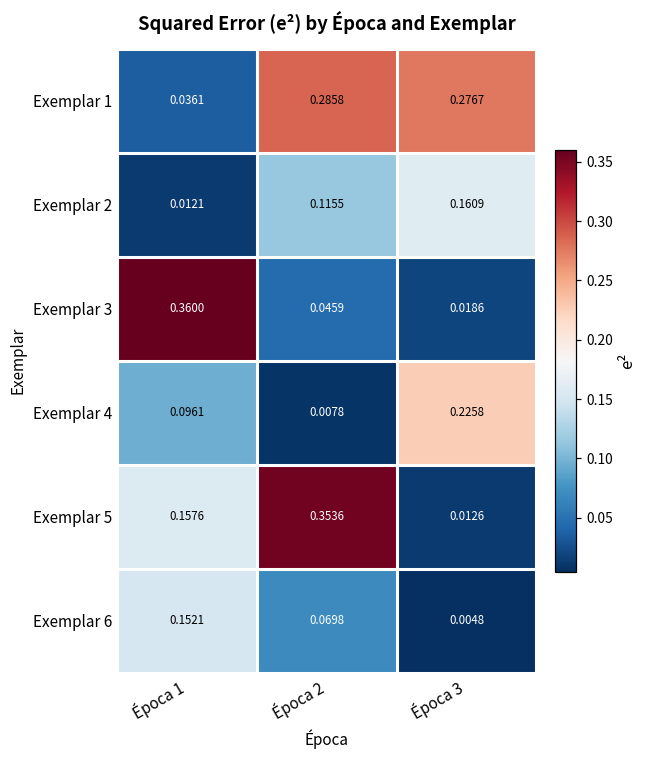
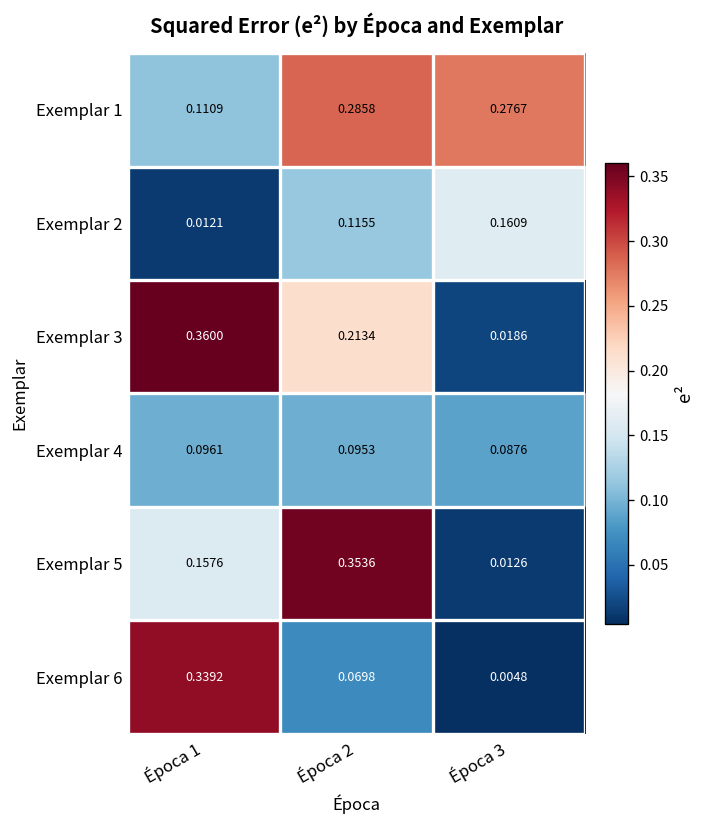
  {
    "Exemplar 1": {
-     "Época 1": 0.0361,
+     "Época 1": 0.1109,
      "Época 2": 0.2858,
      "Época 3": 0.2767
    },
    "Exemplar 2": {
      "Época 1": 0.0121,
      "Época 2": 0.1155,
      "Época 3": 0.1609
    },
    "Exemplar 3": {
      "Época 1": 0.3600,
-     "Época 2": 0.0459,
+     "Época 2": 0.2134,
      "Época 3": 0.0186
    },
    "Exemplar 4": {
      "Época 1": 0.0961,
-     "Época 2": 0.0078,
-     "Época 3": 0.2258
+     "Época 2": 0.0953,
+     "Época 3": 0.0876
    },
    "Exemplar 5": {
      "Época 1": 0.1576,
      "Época 2": 0.3536,
      "Época 3": 0.0126
    },
    "Exemplar 6": {
-     "Época 1": 0.1521,
+     "Época 1": 0.3392,
      "Época 2": 0.0698,
      "Época 3": 0.0048
    }
  }
